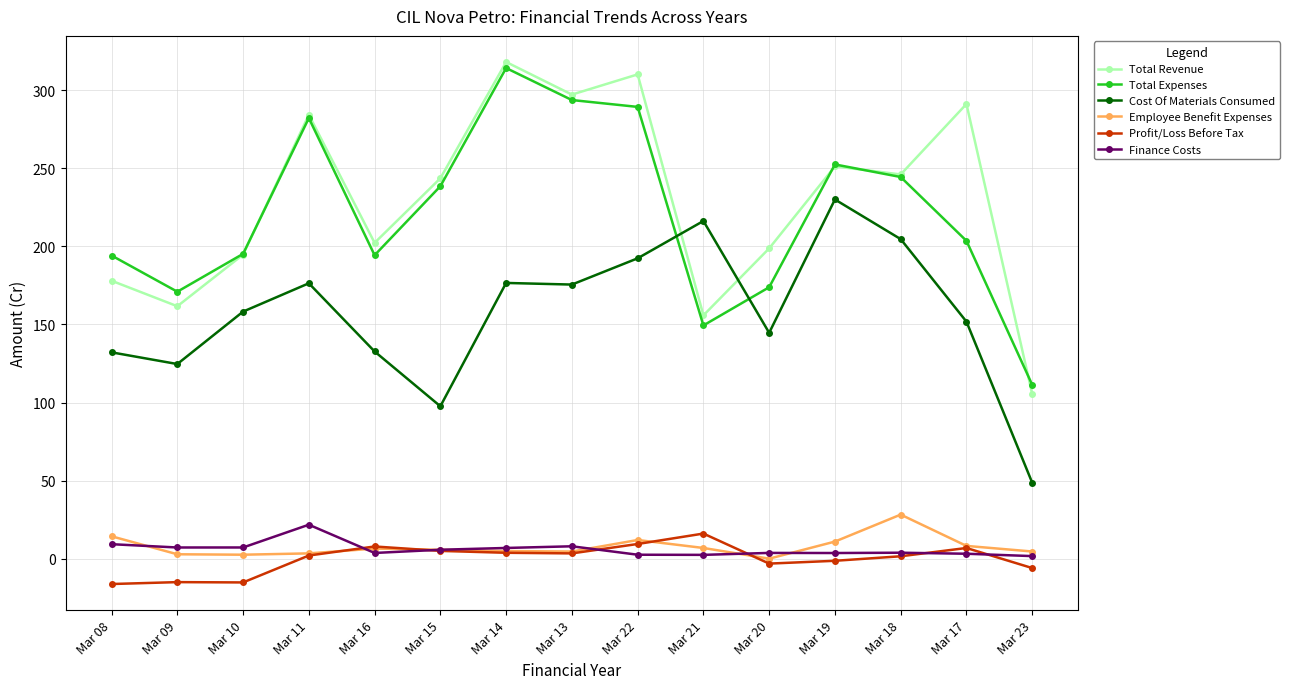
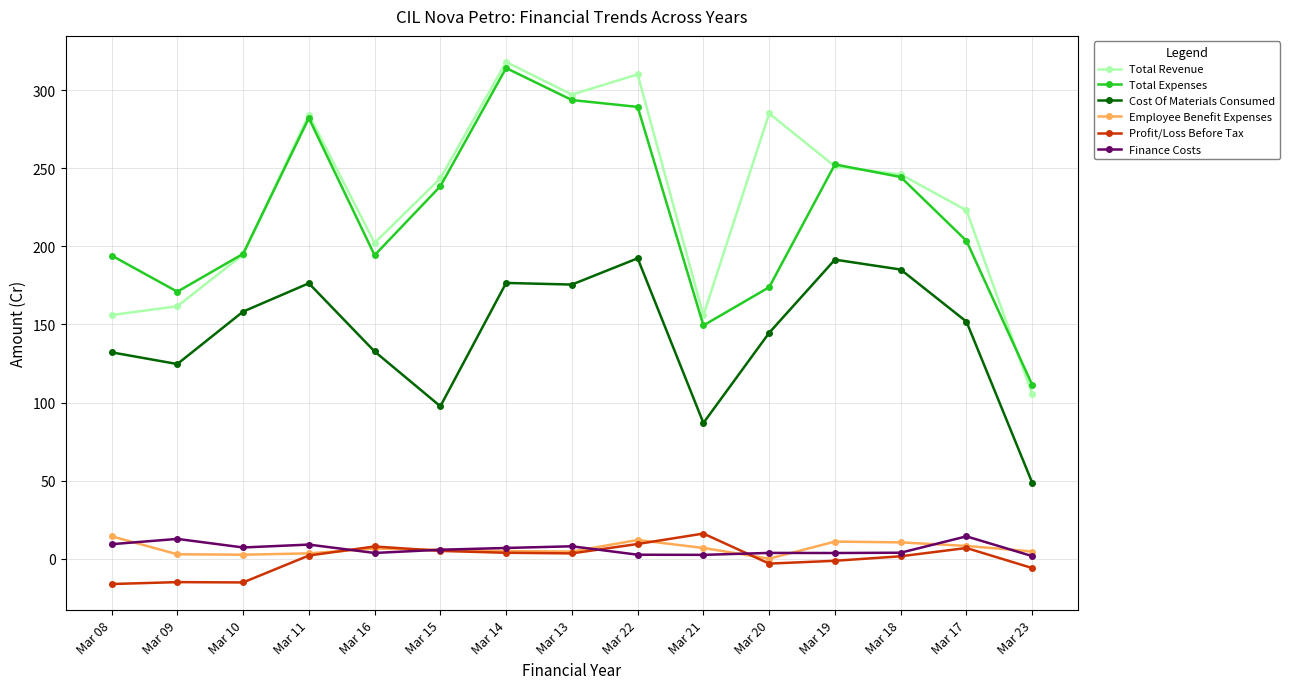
  {
    "Total Revenue": {
-     "Mar 08": 178,
+     "Mar 08": 156,
      "Mar 09": 162,
      "Mar 11": 284,
      "Mar 16": 202,
      "Mar 15": 244,
      "Mar 14": 318,
      "Mar 13": 297,
      "Mar 22": 310,
      "Mar 21": 156,
-     "Mar 20": 199,
+     "Mar 20": 285,
      "Mar 18": 246,
-     "Mar 17": 291,
+     "Mar 17": 223,
      "Mar 23": 105
    },
    "Total Expenses": {
      "Mar 08": 194,
      "Mar 09": 171,
      "Mar 11": 282,
      "Mar 16": 194,
      "Mar 15": 238,
      "Mar 14": 314,
      "Mar 13": 294,
      "Mar 22": 289,
      "Mar 21": 149,
      "Mar 20": 174,
      "Mar 18": 244,
      "Mar 17": 204,
      "Mar 23": 111
    },
    "Cost Of Materials Consumed": {
      "Mar 08": 132,
      "Mar 09": 125,
      "Mar 10": 158,
      "Mar 11": 176,
      "Mar 16": 133,
      "Mar 15": 98,
      "Mar 14": 177,
      "Mar 13": 176,
      "Mar 22": 192,
-     "Mar 21": 216,
+     "Mar 21": 87,
      "Mar 20": 145,
-     "Mar 19": 230,
-     "Mar 18": 205,
+     "Mar 19": 191,
+     "Mar 18": 185,
      "Mar 17": 152,
      "Mar 23": 49
    },
    "Employee Benefit Expenses": {
      "Mar 08": 14,
      "Mar 09": 3,
      "Mar 10": 3,
      "Mar 22": 12,
      "Mar 21": 7,
      "Mar 20": 0,
      "Mar 19": 11,
-     "Mar 18": 28,
+     "Mar 18": 11,
      "Mar 23": 5
    },
    "Profit/Loss Before Tax": {
      "Mar 08": -16,
      "Mar 09": -15,
      "Mar 10": -15,
      "Mar 22": 10,
      "Mar 21": 16,
      "Mar 20": -3,
      "Mar 19": -1,
      "Mar 18": 2,
      "Mar 23": -6
    },
    "Finance Costs": {
      "Mar 08": 9,
-     "Mar 09": 7,
+     "Mar 09": 13,
      "Mar 10": 7,
-     "Mar 11": 22,
+     "Mar 11": 9,
      "Mar 16": 4,
      "Mar 14": 7,
      "Mar 13": 8,
      "Mar 22": 3,
      "Mar 21": 3,
      "Mar 20": 4,
      "Mar 19": 4,
      "Mar 18": 4,
-     "Mar 17": 3,
+     "Mar 17": 14,
      "Mar 23": 2
    }
  }
